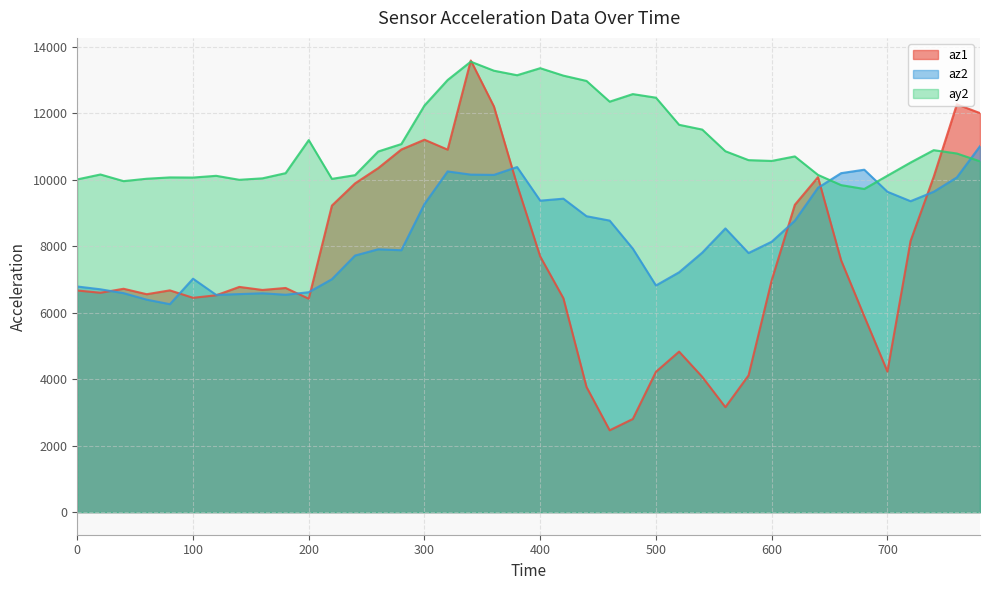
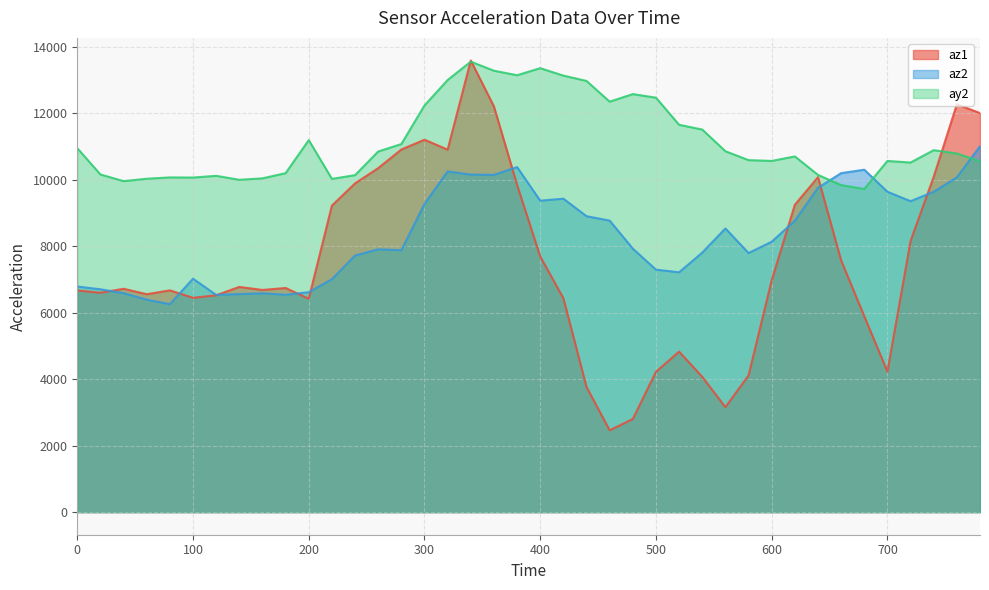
  {
    "az1": {
      "0": 6700,
      "100": 6500,
      "200": 6400,
      "300": 11200,
      "400": 7700,
      "500": 4200,
      "600": 7000,
      "700": 4200
    },
    "az2": {
      "0": 6800,
      "100": 7000,
      "200": 6600,
      "300": 9300,
      "400": 9400,
-     "500": 6800,
+     "500": 7300,
      "600": 8100,
      "700": 9600
    },
    "ay2": {
-     "0": 10000,
+     "0": 11000,
      "100": 10100,
      "200": 11200,
      "300": 12200,
      "400": 13400,
      "500": 12500,
      "600": 10600,
-     "700": 10100
+     "700": 10600
    }
  }
